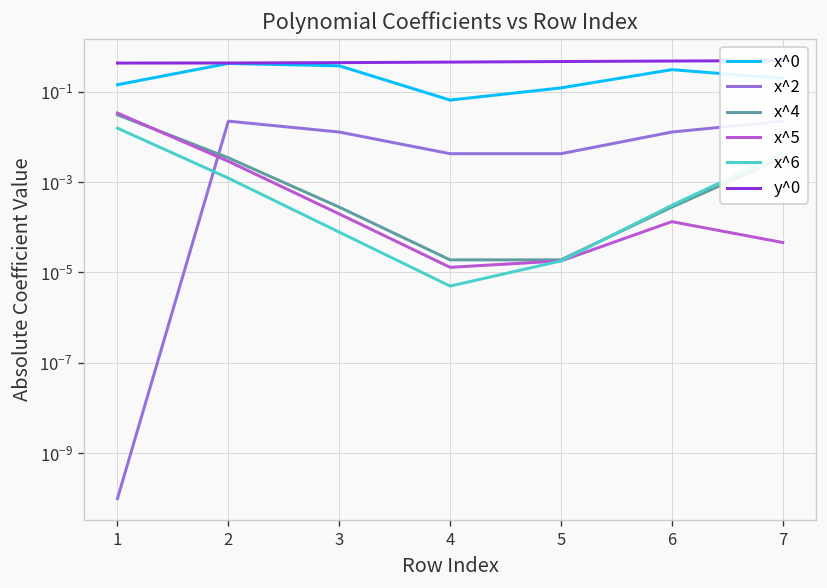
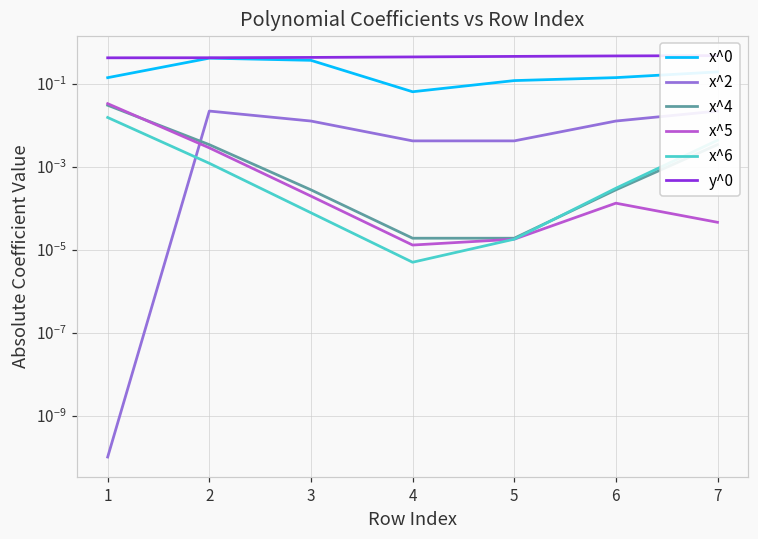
  {
    "x^0": {
      "1": 0.14,
      "3": 0.4,
      "4": 0.06,
      "5": 0.12,
-     "6": 0.3
+     "6": 0.14
    },
    "x^4": {
      "2": 0.003,
      "3": 0.0003,
      "4": 0.00002
    },
    "x^6": {
      "1": 0.016,
      "2": 0.0012,
      "3": 0.00008,
      "4": 0.000005
    },
    "y^0": {
      "1": 0.4,
      "3": 0.4,
      "4": 0.4,
      "5": 0.5,
      "6": 0.5
    }
  }
